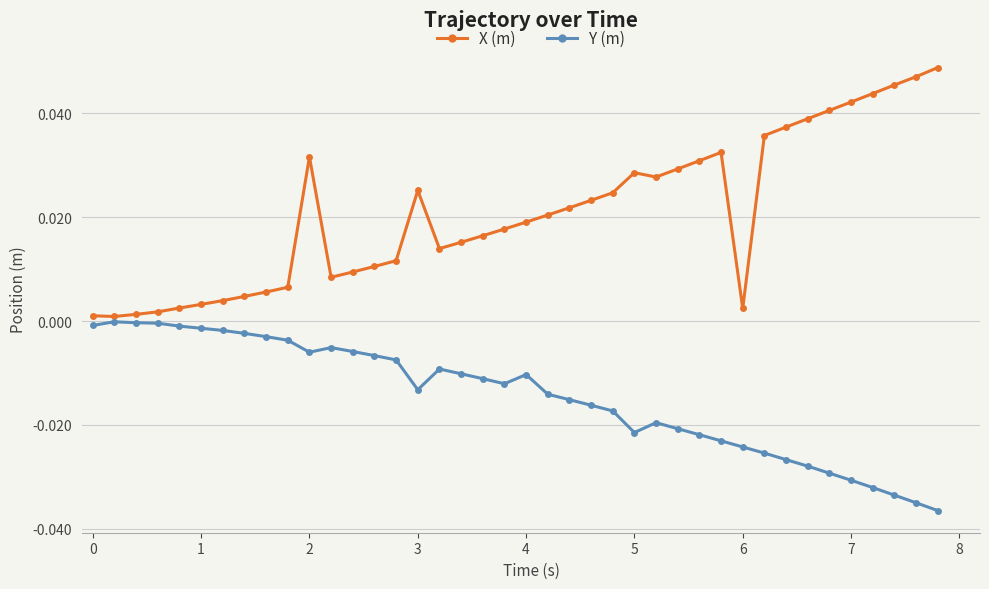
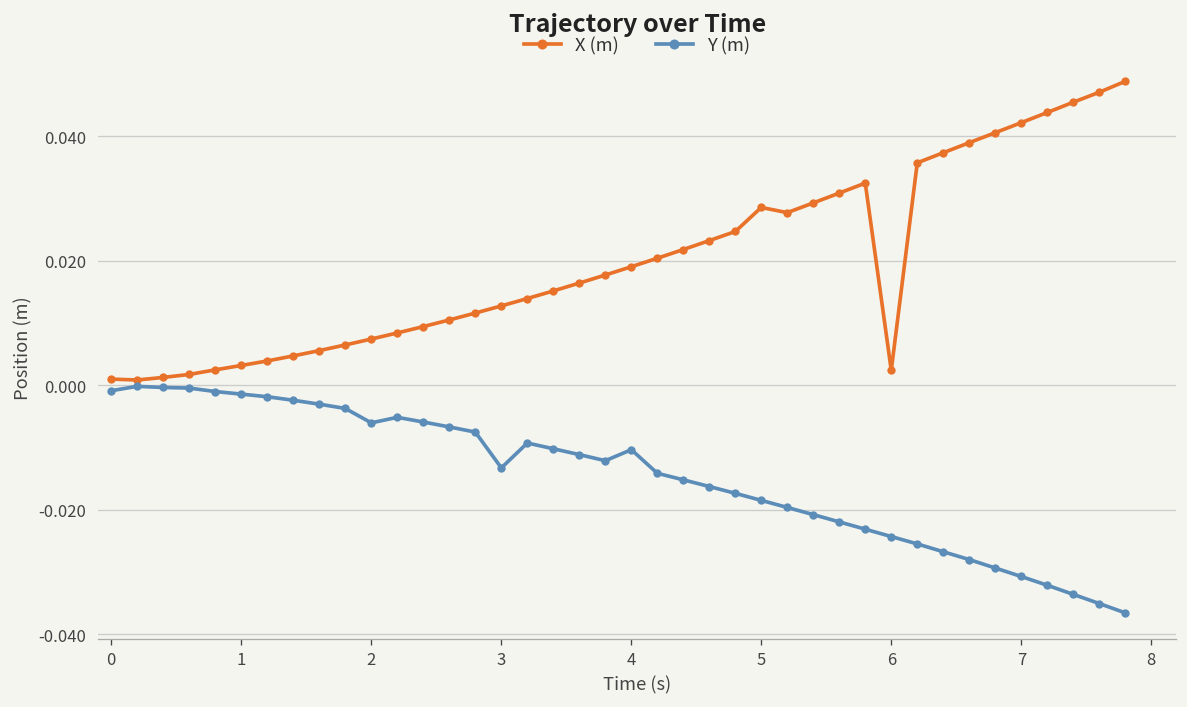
  {
    "X (m)": {
      "0": 0.001,
      "1": 0.003,
-     "2": 0.032,
-     "3": 0.025,
+     "2": 0.007,
+     "3": 0.013,
      "4": 0.019,
      "5": 0.029,
      "6": 0.002,
      "7": 0.042
    },
    "Y (m)": {
      "0": -0.001,
      "1": -0.001,
      "2": -0.006,
      "3": -0.013,
      "4": -0.010,
-     "5": -0.021,
+     "5": -0.018,
      "6": -0.024,
      "7": -0.031
    }
  }
